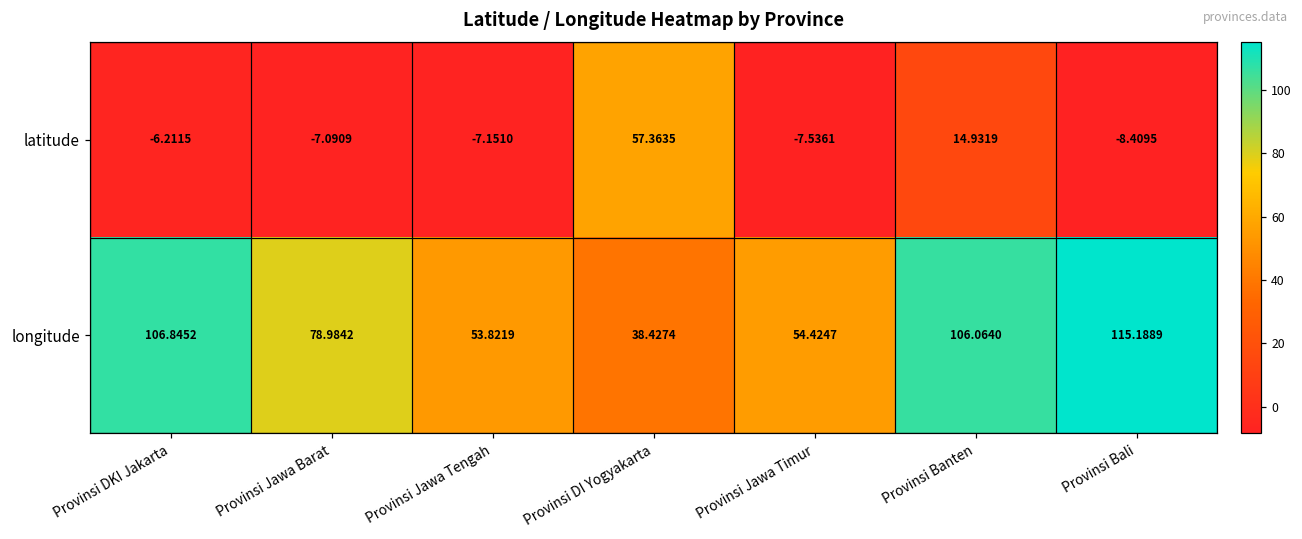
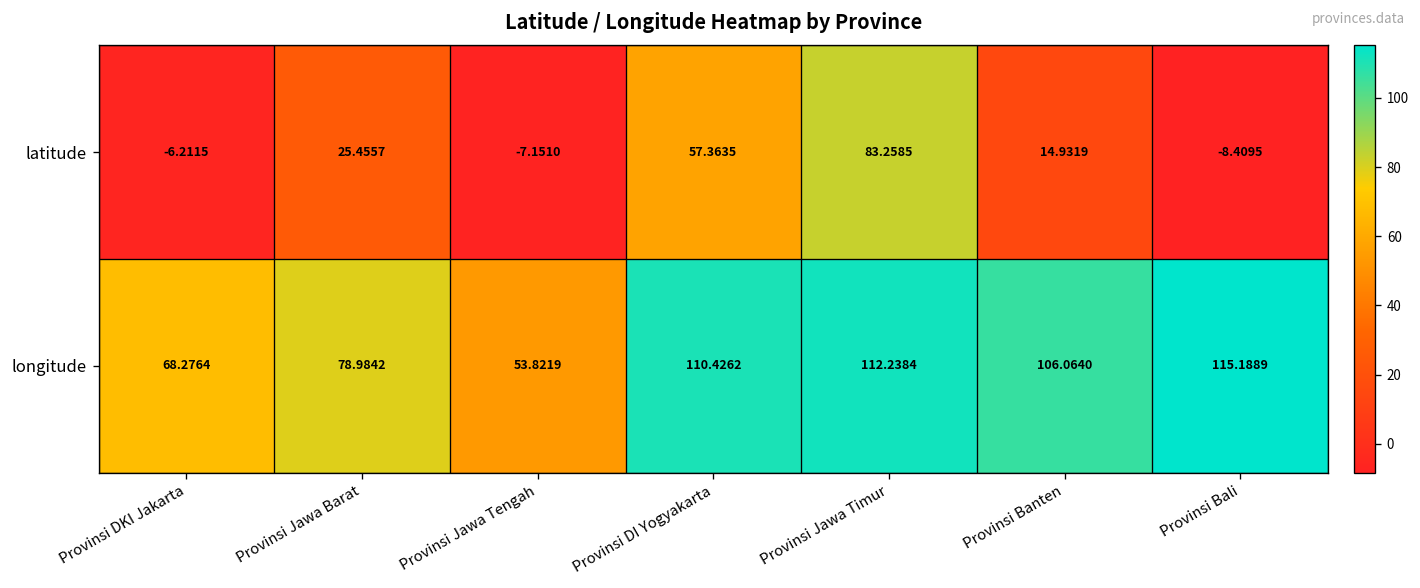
  {
    "latitude": {
      "Provinsi DKI Jakarta": -6.2115,
-     "Provinsi Jawa Barat": -7.0909,
+     "Provinsi Jawa Barat": 25.4557,
      "Provinsi Jawa Tengah": -7.1510,
      "Provinsi DI Yogyakarta": 57.3635,
-     "Provinsi Jawa Timur": -7.5361,
+     "Provinsi Jawa Timur": 83.2585,
      "Provinsi Banten": 14.9319,
      "Provinsi Bali": -8.4095
    },
    "longitude": {
-     "Provinsi DKI Jakarta": 106.8452,
+     "Provinsi DKI Jakarta": 68.2764,
      "Provinsi Jawa Barat": 78.9842,
      "Provinsi Jawa Tengah": 53.8219,
-     "Provinsi DI Yogyakarta": 38.4274,
-     "Provinsi Jawa Timur": 54.4247,
+     "Provinsi DI Yogyakarta": 110.4262,
+     "Provinsi Jawa Timur": 112.2384,
      "Provinsi Banten": 106.0640,
      "Provinsi Bali": 115.1889
    }
  }
